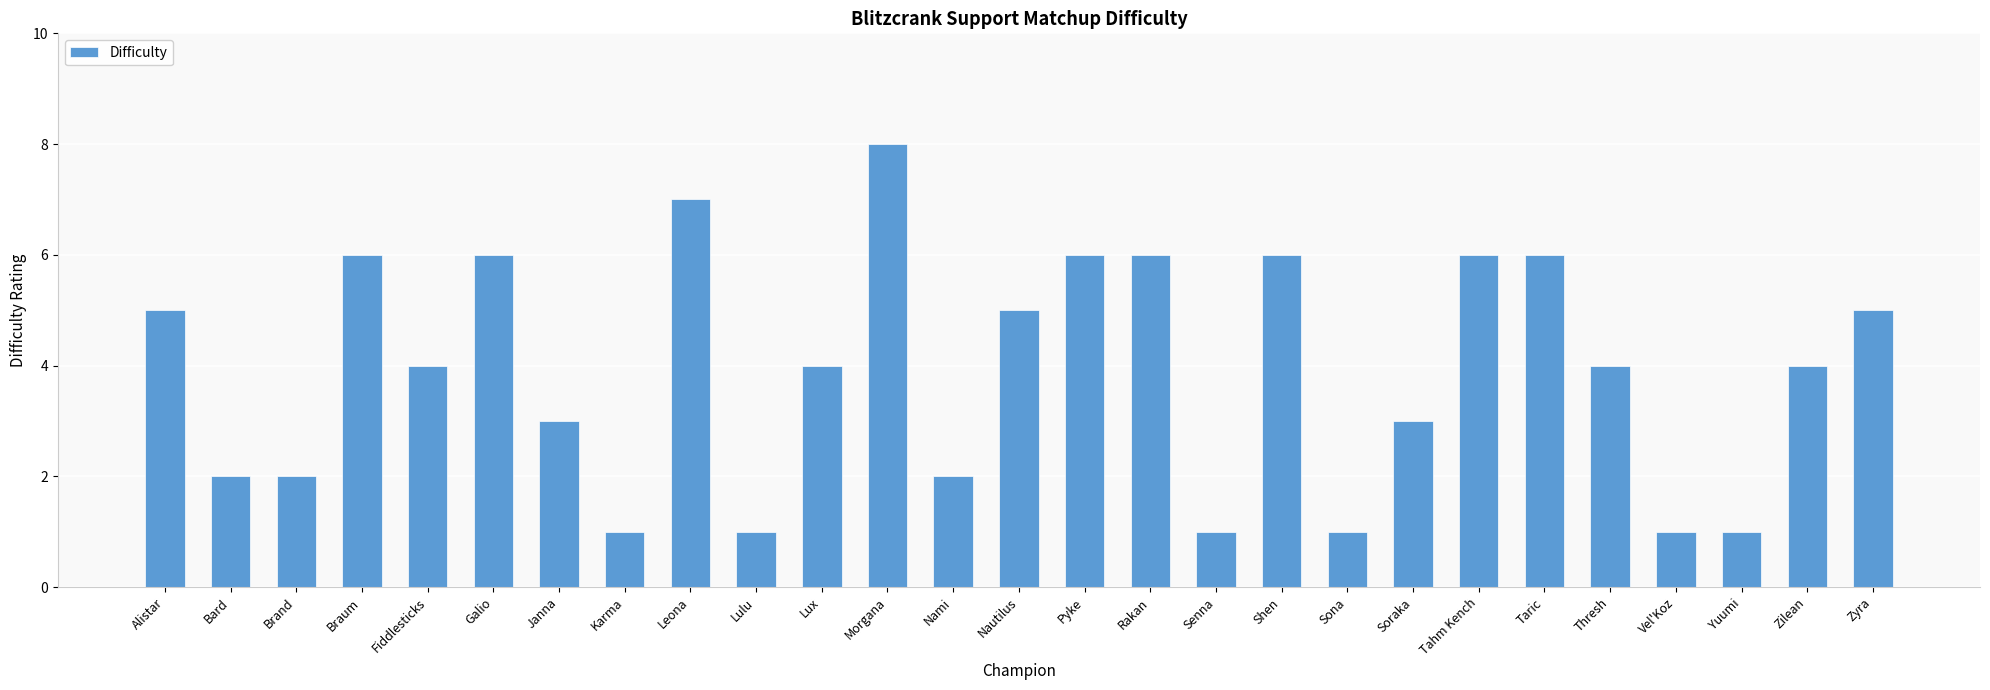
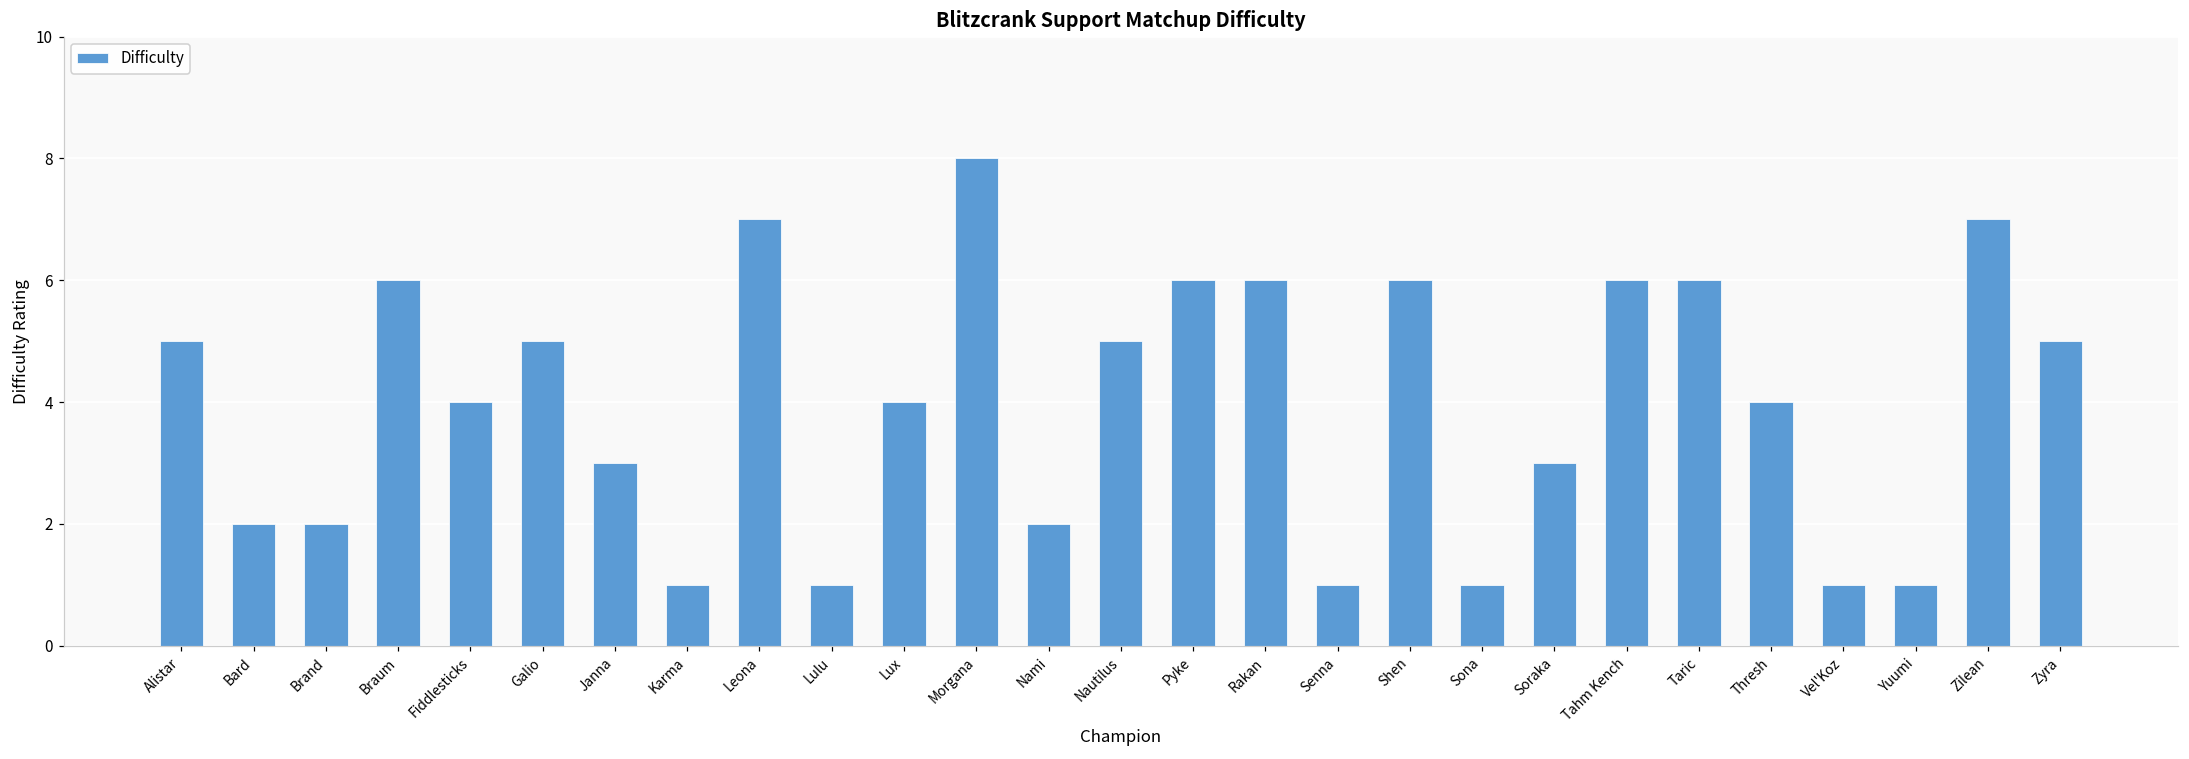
  {
    "Alistar": 5,
    "Bard": 2,
    "Brand": 2,
    "Braum": 6,
    "Fiddlesticks": 4,
-   "Galio": 6,
+   "Galio": 5,
    "Janna": 3,
    "Karma": 1,
    "Leona": 7,
    "Lulu": 1,
    "Lux": 4,
    "Morgana": 8,
    "Nami": 2,
    "Nautilus": 5,
    "Pyke": 6,
    "Rakan": 6,
    "Senna": 1,
    "Shen": 6,
    "Sona": 1,
    "Soraka": 3,
    "Tahm Kench": 6,
    "Taric": 6,
    "Thresh": 4,
    "Vel'Koz": 1,
    "Yuumi": 1,
-   "Zilean": 4,
+   "Zilean": 7,
    "Zyra": 5
  }
